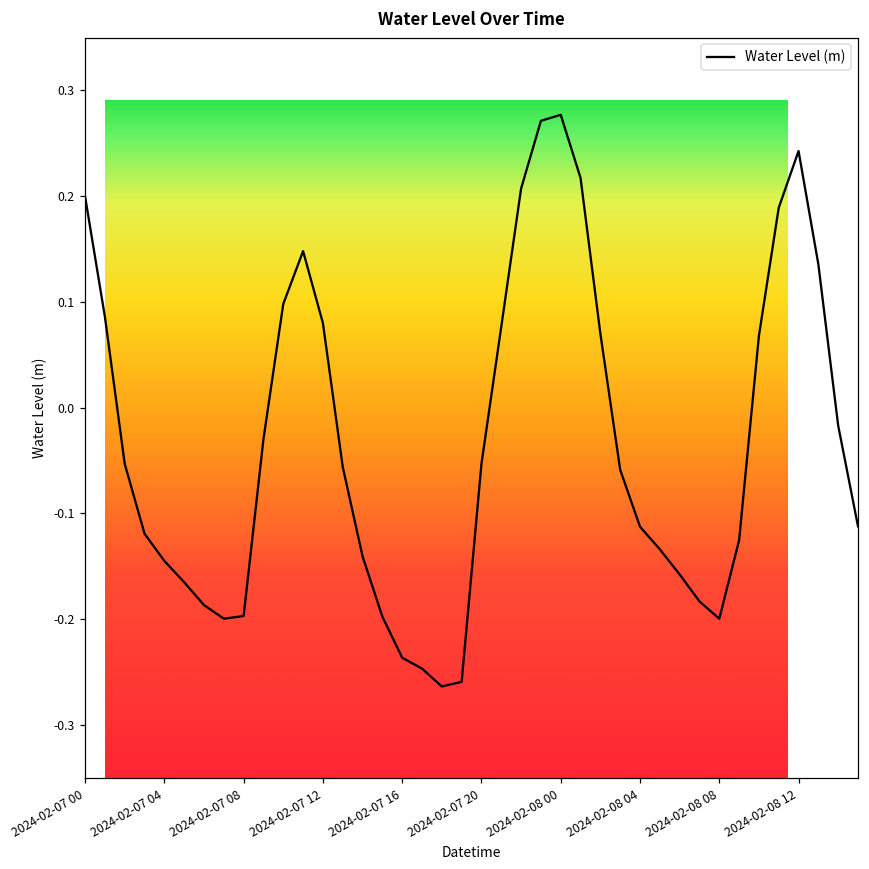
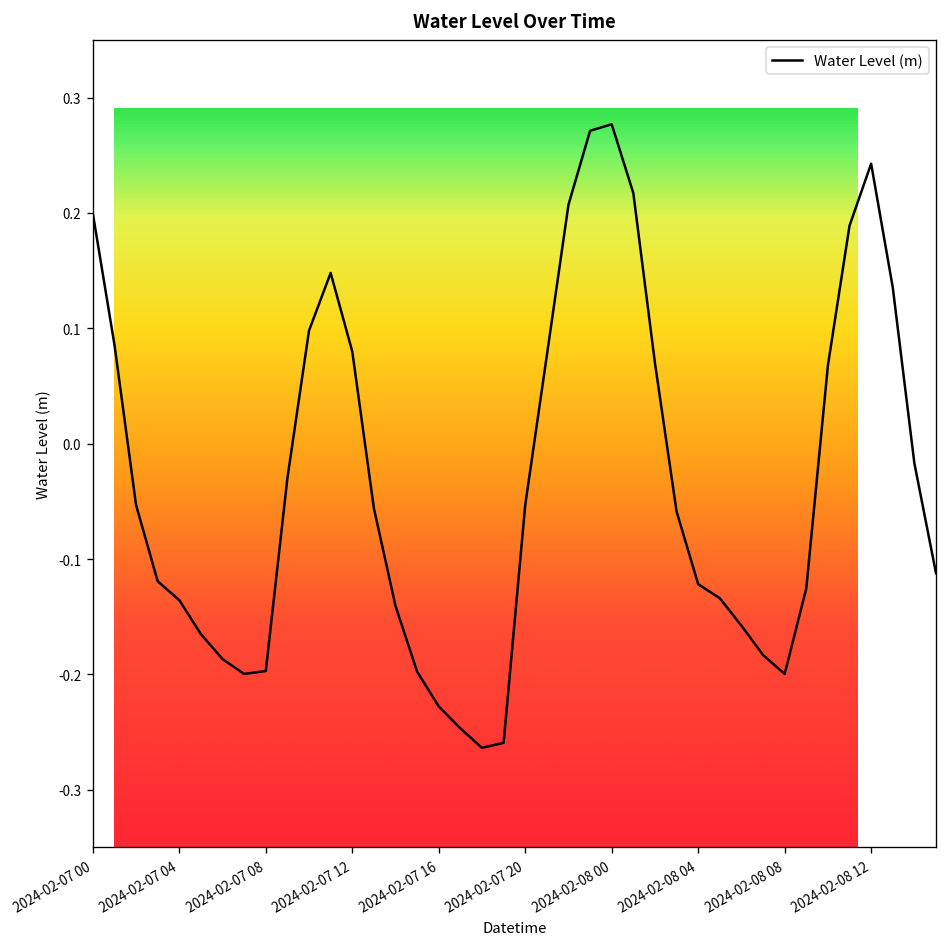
  {
    "Water Level Over Time": {
      "2024-02-07 00": 0.20,
-     "2024-02-07 04": -0.145,
+     "2024-02-07 04": -0.136,
      "2024-02-07 08": -0.20,
      "2024-02-07 12": 0.08,
-     "2024-02-07 16": -0.24,
+     "2024-02-07 16": -0.23,
      "2024-02-07 20": -0.05,
      "2024-02-08 00": 0.28,
-     "2024-02-08 04": -0.11,
+     "2024-02-08 04": -0.12,
      "2024-02-08 08": -0.20,
      "2024-02-08 12": 0.24
    }
  }
